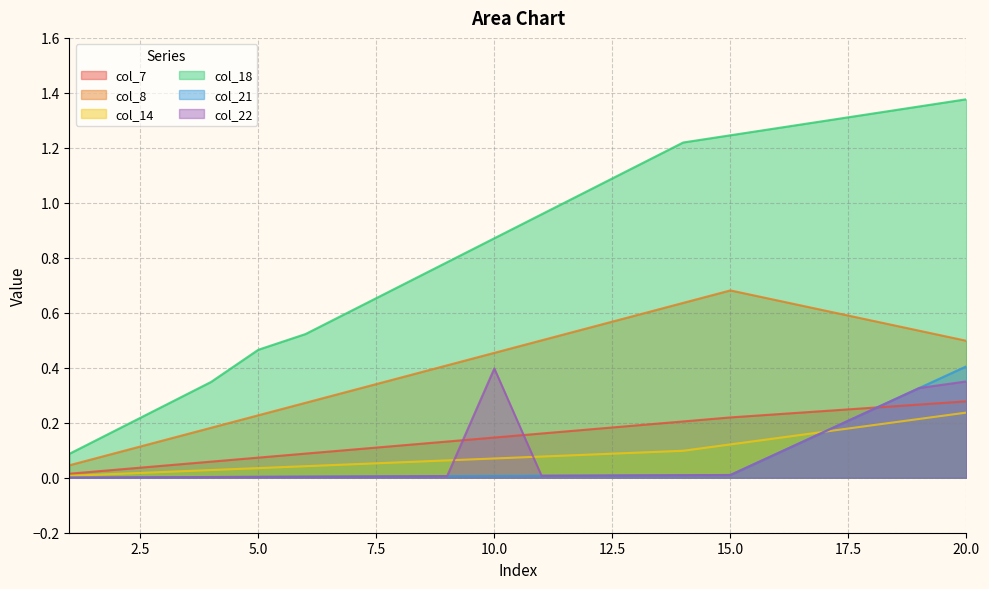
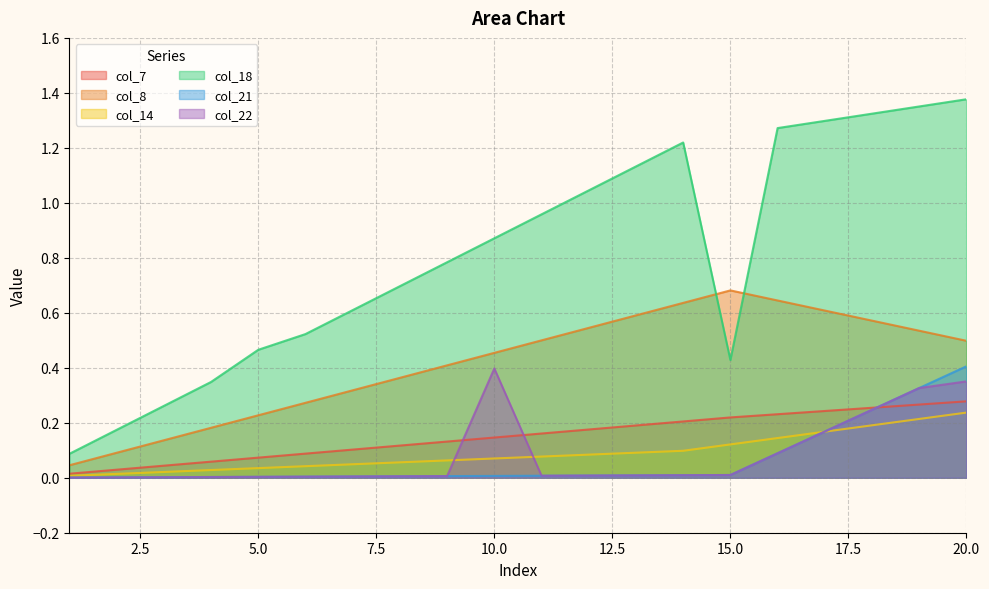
  {
    "col_18": {
      "5.0": 0.47,
      "10.0": 0.87,
-     "15.0": 1.25,
+     "15.0": 0.43,
      "20.0": 1.38
    },
    "col_21": {
      "10.0": 0.01,
      "20.0": 0.41
    },
    "col_22": {
      "10.0": 0.40,
      "20.0": 0.35
    }
  }
